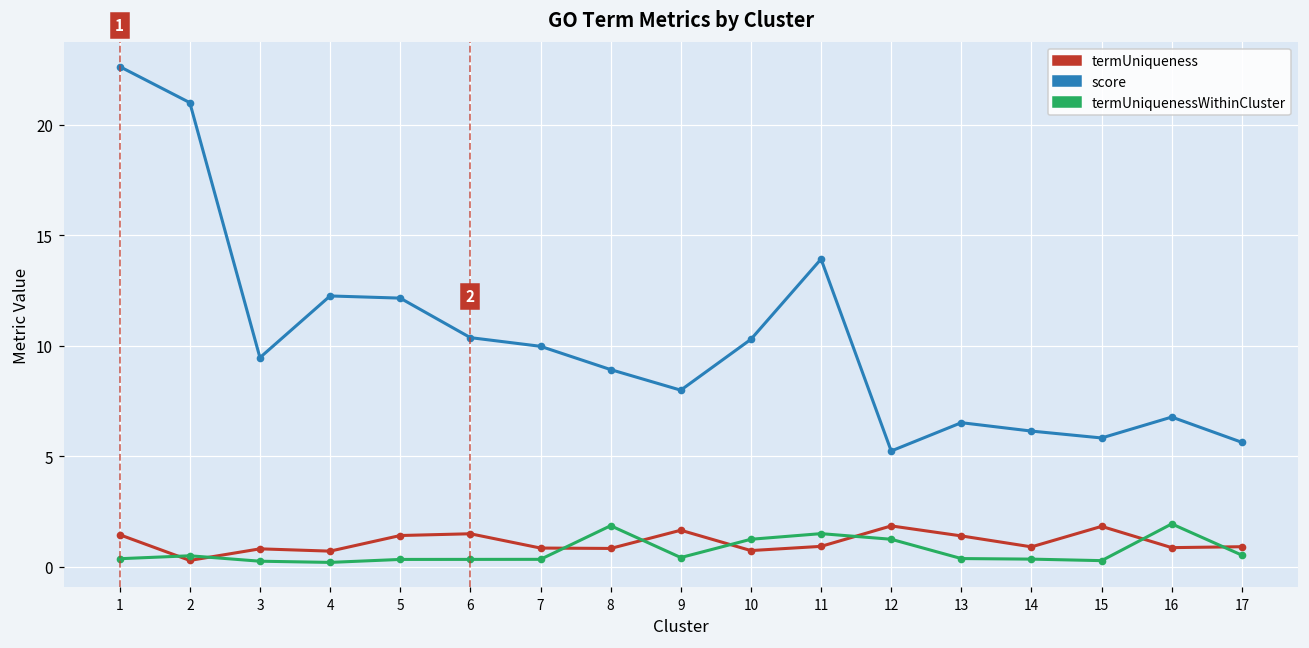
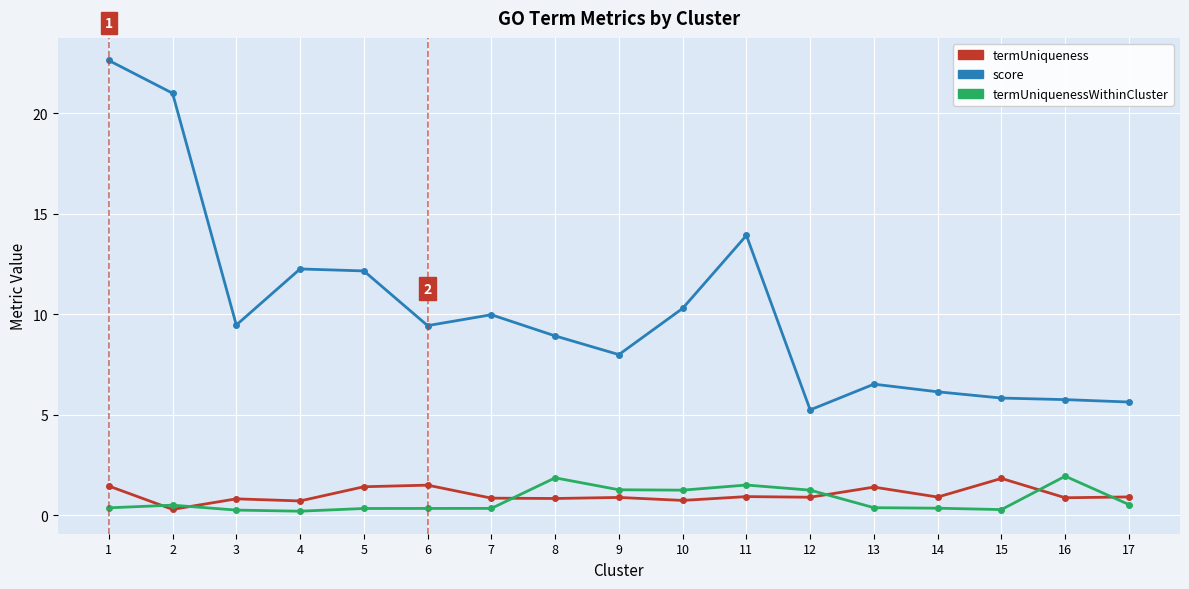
  {
    "termUniqueness": {
      "1": 1.4,
      "2": 0.3,
      "3": 0.8,
      "4": 0.7,
      "5": 1.4,
      "6": 1.5,
      "7": 0.8,
      "8": 0.8,
-     "9": 1.6,
+     "9": 0.9,
      "10": 0.7,
      "11": 0.9,
-     "12": 1.8,
+     "12": 0.9,
      "13": 1.4,
      "14": 0.9,
      "15": 1.8,
      "16": 0.9,
      "17": 0.9
    },
    "score": {
      "1": 22.6,
      "2": 21.0,
      "3": 9.5,
      "4": 12.2,
      "5": 12.2,
-     "6": 10.4,
+     "6": 9.4,
      "7": 10.0,
      "8": 8.9,
      "9": 8.0,
      "10": 10.3,
      "11": 13.9,
      "12": 5.2,
      "13": 6.5,
      "14": 6.1,
      "15": 5.8,
-     "16": 6.8,
+     "16": 5.7,
      "17": 5.6
    },
    "termUniquenessWithinCluster": {
      "1": 0.4,
      "2": 0.5,
      "3": 0.2,
      "4": 0.2,
      "5": 0.3,
      "6": 0.3,
      "7": 0.3,
      "8": 1.9,
-     "9": 0.4,
+     "9": 1.3,
      "10": 1.2,
      "11": 1.5,
      "12": 1.2,
      "13": 0.4,
      "14": 0.3,
      "15": 0.3,
      "16": 1.9,
      "17": 0.5
    }
  }
